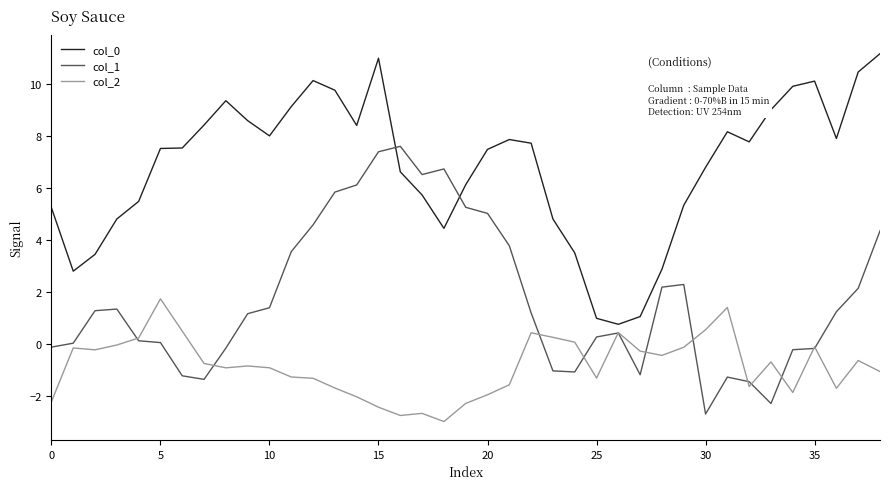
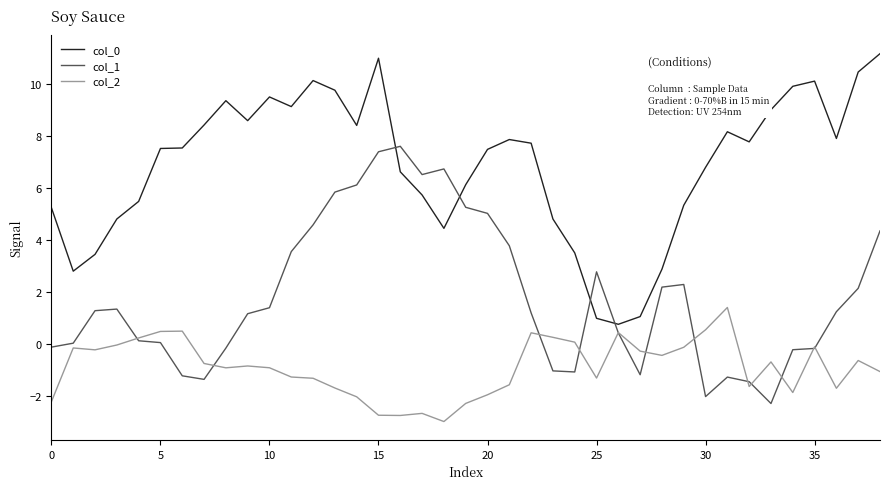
  {
    "col_0": {
      "0": 5.2,
      "5": 7.5,
-     "10": 8.0,
+     "10": 9.5,
      "15": 11.0,
      "20": 7.5,
      "25": 1.0,
      "30": 6.8,
      "35": 10.1
    },
    "col_1": {
      "0": -0.1,
      "5": 0.0,
      "10": 1.4,
      "15": 7.4,
      "20": 5.0,
-     "25": 0.3,
-     "30": -2.7
+     "25": 2.8,
+     "30": -2.0
    },
    "col_2": {
      "0": -2.2,
-     "5": 1.7,
+     "5": 0.5,
      "10": -0.9,
-     "15": -2.4,
+     "15": -2.8,
      "20": -2.0,
      "25": -1.3,
      "30": 0.5
    }
  }
